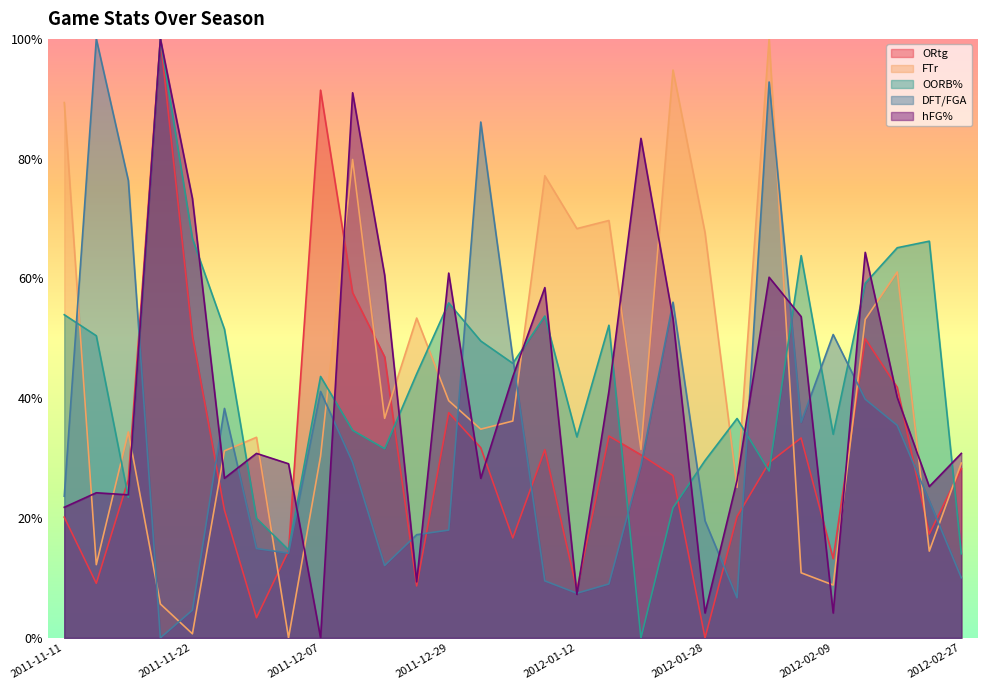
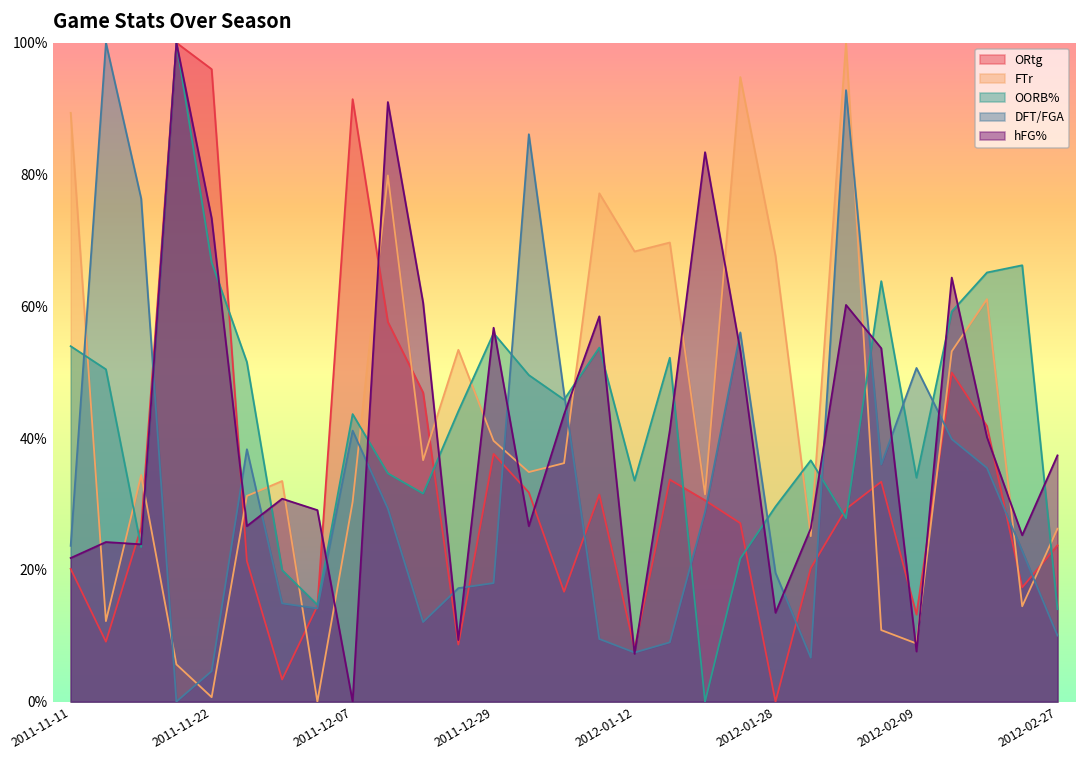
  {
    "ORtg": {
      "2011-11-11": "20%",
-     "2011-11-22": "50%",
+     "2011-11-22": "96%",
      "2011-12-07": "91%",
      "2011-12-29": "38%",
      "2012-01-12": "8%",
      "2012-01-28": "0%",
      "2012-02-09": "13%",
-     "2012-02-27": "28%"
+     "2012-02-27": "24%"
    },
    "FTr": {
      "2011-11-11": "89%",
      "2011-11-22": "1%",
      "2011-12-07": "30%",
      "2011-12-29": "40%",
      "2012-01-12": "68%",
      "2012-01-28": "68%",
      "2012-02-09": "9%",
-     "2012-02-27": "29%"
+     "2012-02-27": "26%"
    },
    "hFG%": {
      "2011-11-11": "22%",
      "2011-11-22": "73%",
      "2011-12-07": "0%",
-     "2011-12-29": "61%",
-     "2012-01-28": "4%",
-     "2012-02-09": "4%",
-     "2012-02-27": "31%"
+     "2011-12-29": "57%",
+     "2012-01-28": "13%",
+     "2012-02-09": "8%",
+     "2012-02-27": "37%"
    }
  }
